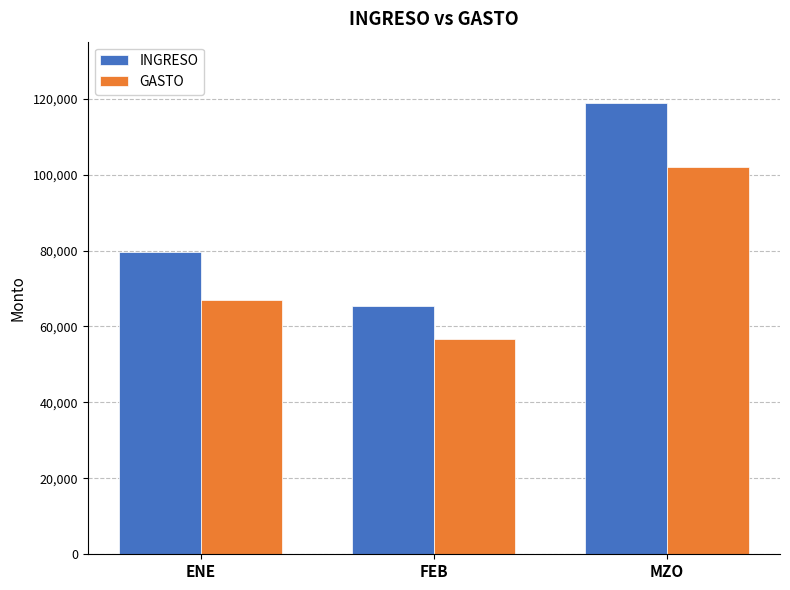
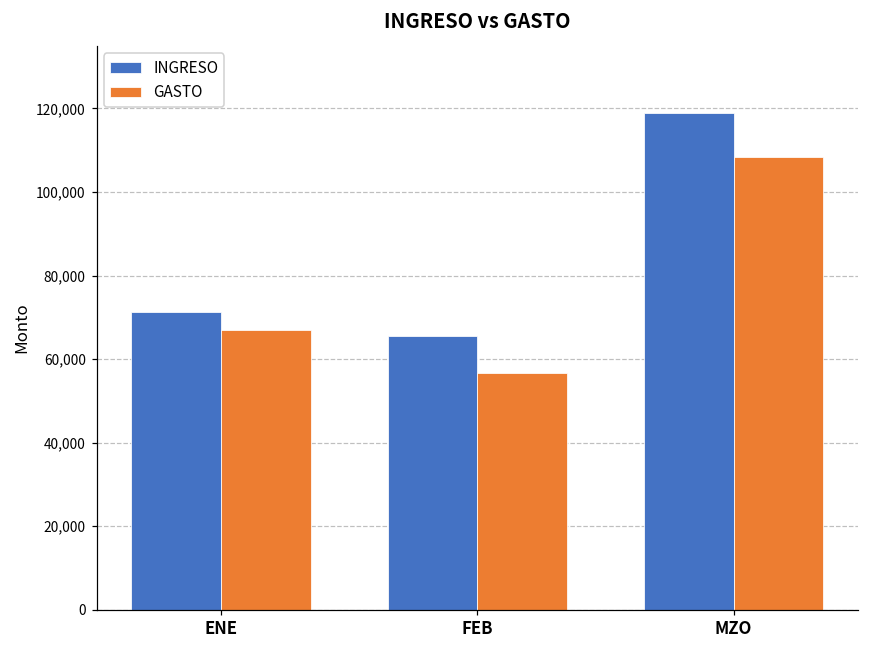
  {
    "INGRESO": {
-     "ENE": "80,000",
+     "ENE": "71,000",
      "FEB": "65,000",
      "MZO": "119,000"
    },
    "GASTO": {
      "ENE": "67,000",
      "FEB": "57,000",
-     "MZO": "102,000"
+     "MZO": "108,000"
    }
  }
